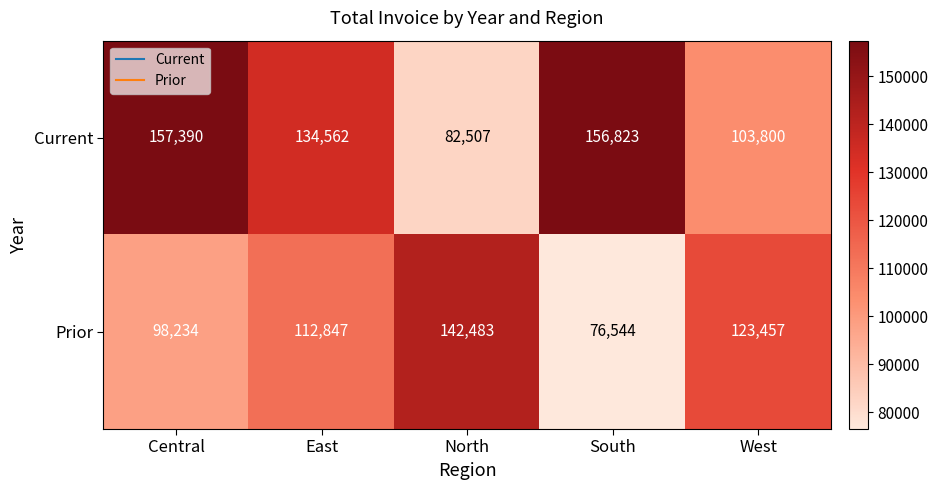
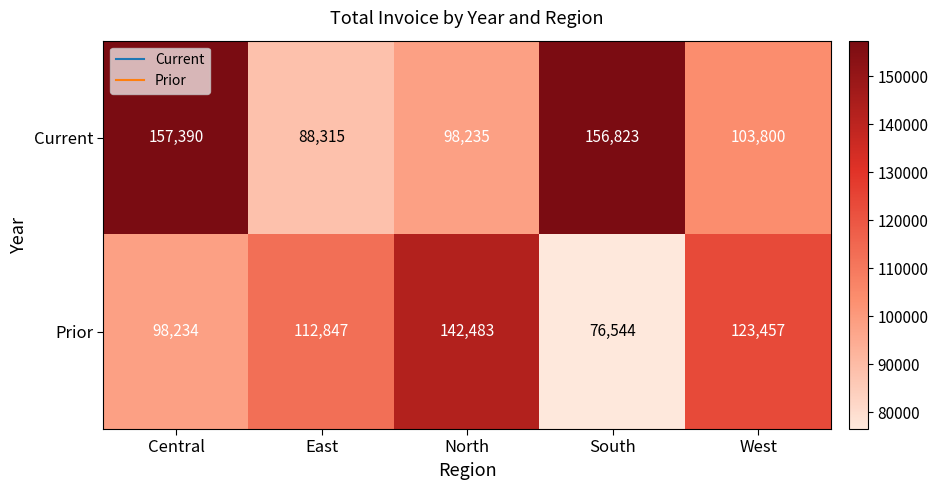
  {
    "Current": {
      "Central": "157,390",
-     "East": "134,562",
-     "North": "82,507",
+     "East": "88,315",
+     "North": "98,235",
      "South": "156,823",
      "West": "103,800"
    },
    "Prior": {
      "Central": "98,234",
      "East": "112,847",
      "North": "142,483",
      "South": "76,544",
      "West": "123,457"
    }
  }
